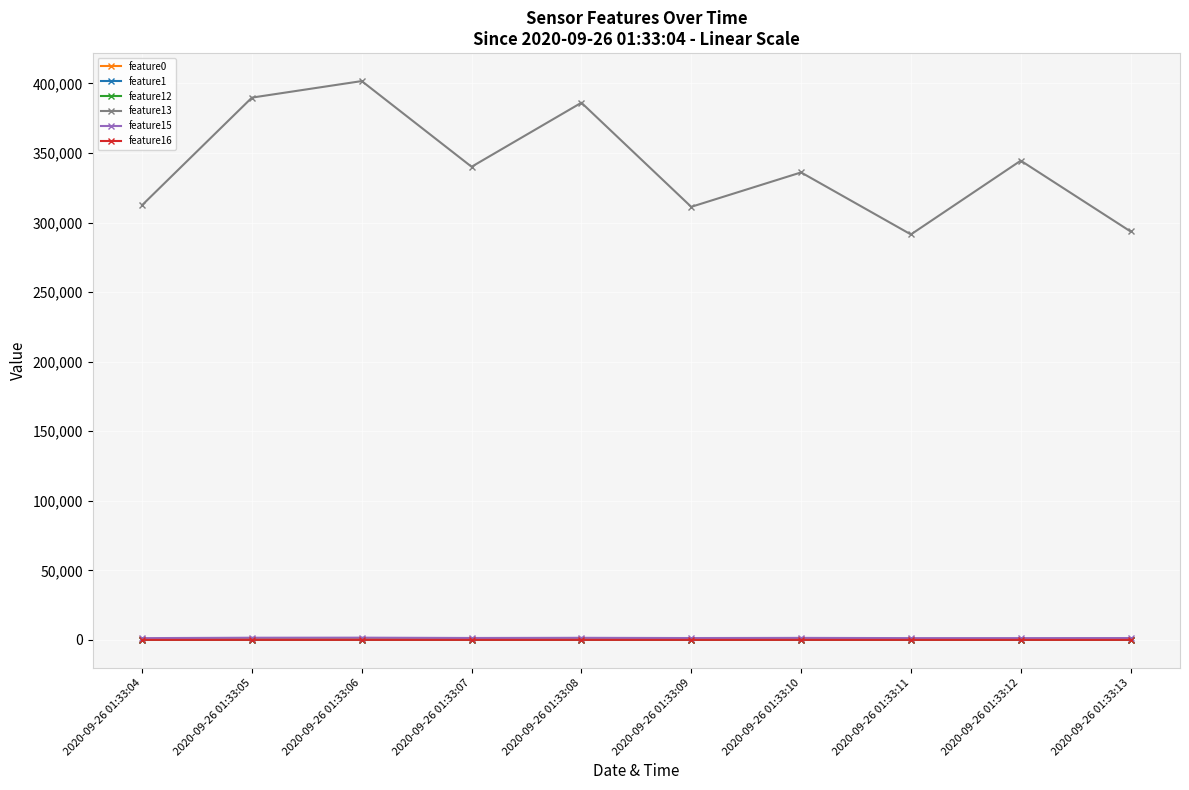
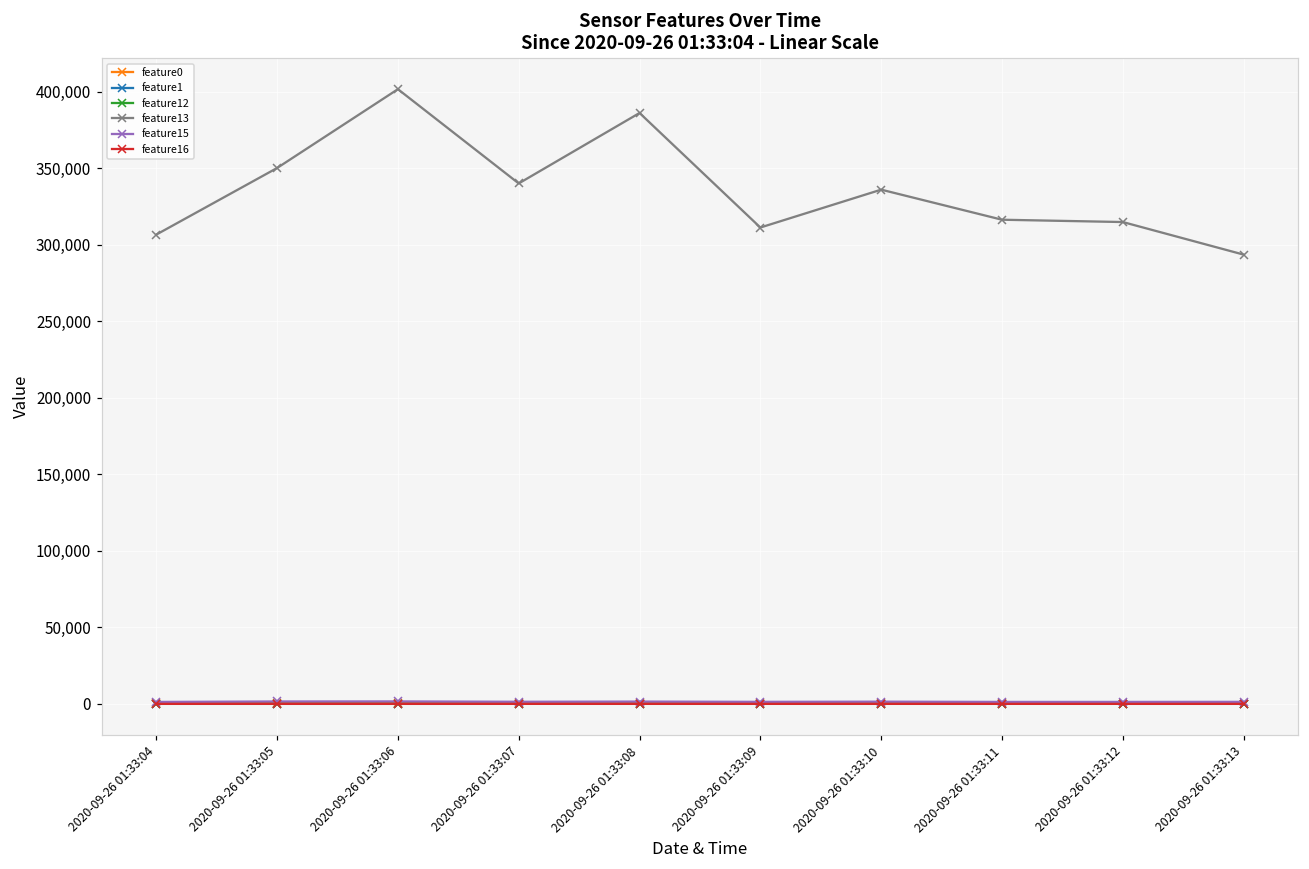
  {
    "feature13": {
-     "2020-09-26 01:33:04": "312,000",
-     "2020-09-26 01:33:05": "390,000",
+     "2020-09-26 01:33:04": "307,000",
+     "2020-09-26 01:33:05": "350,000",
      "2020-09-26 01:33:06": "402,000",
      "2020-09-26 01:33:07": "340,000",
      "2020-09-26 01:33:08": "386,000",
      "2020-09-26 01:33:09": "311,000",
      "2020-09-26 01:33:10": "336,000",
-     "2020-09-26 01:33:11": "291,000",
-     "2020-09-26 01:33:12": "344,000",
+     "2020-09-26 01:33:11": "316,000",
+     "2020-09-26 01:33:12": "315,000",
      "2020-09-26 01:33:13": "294,000"
    }
  }
